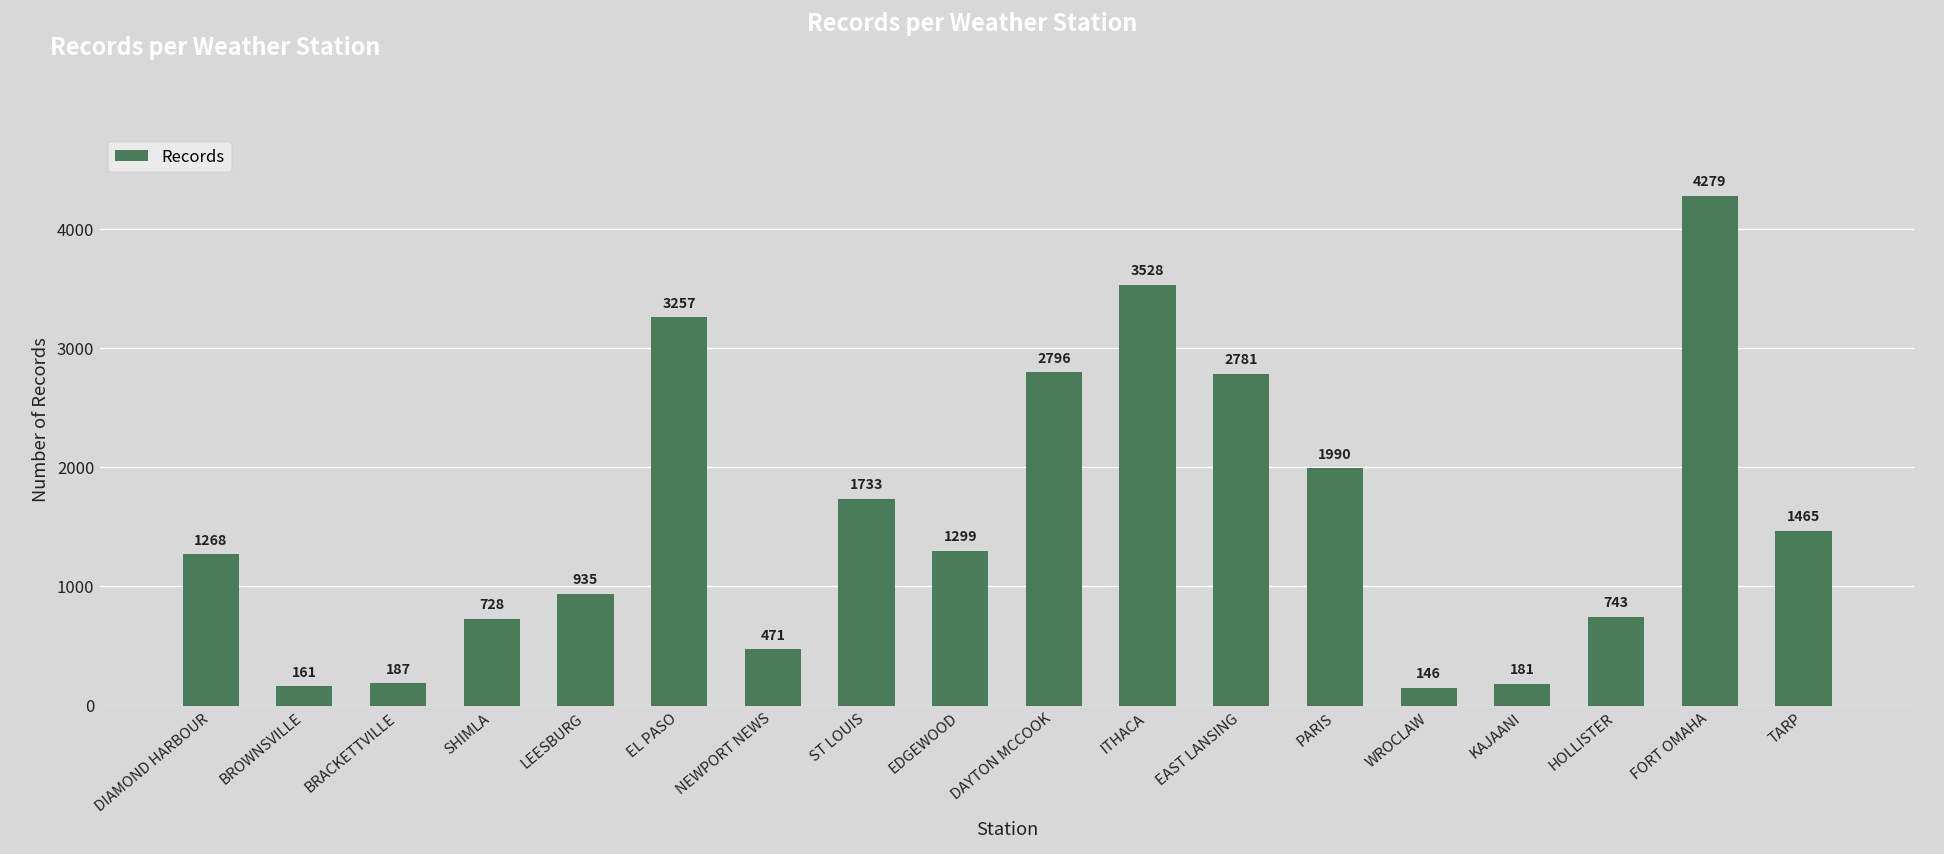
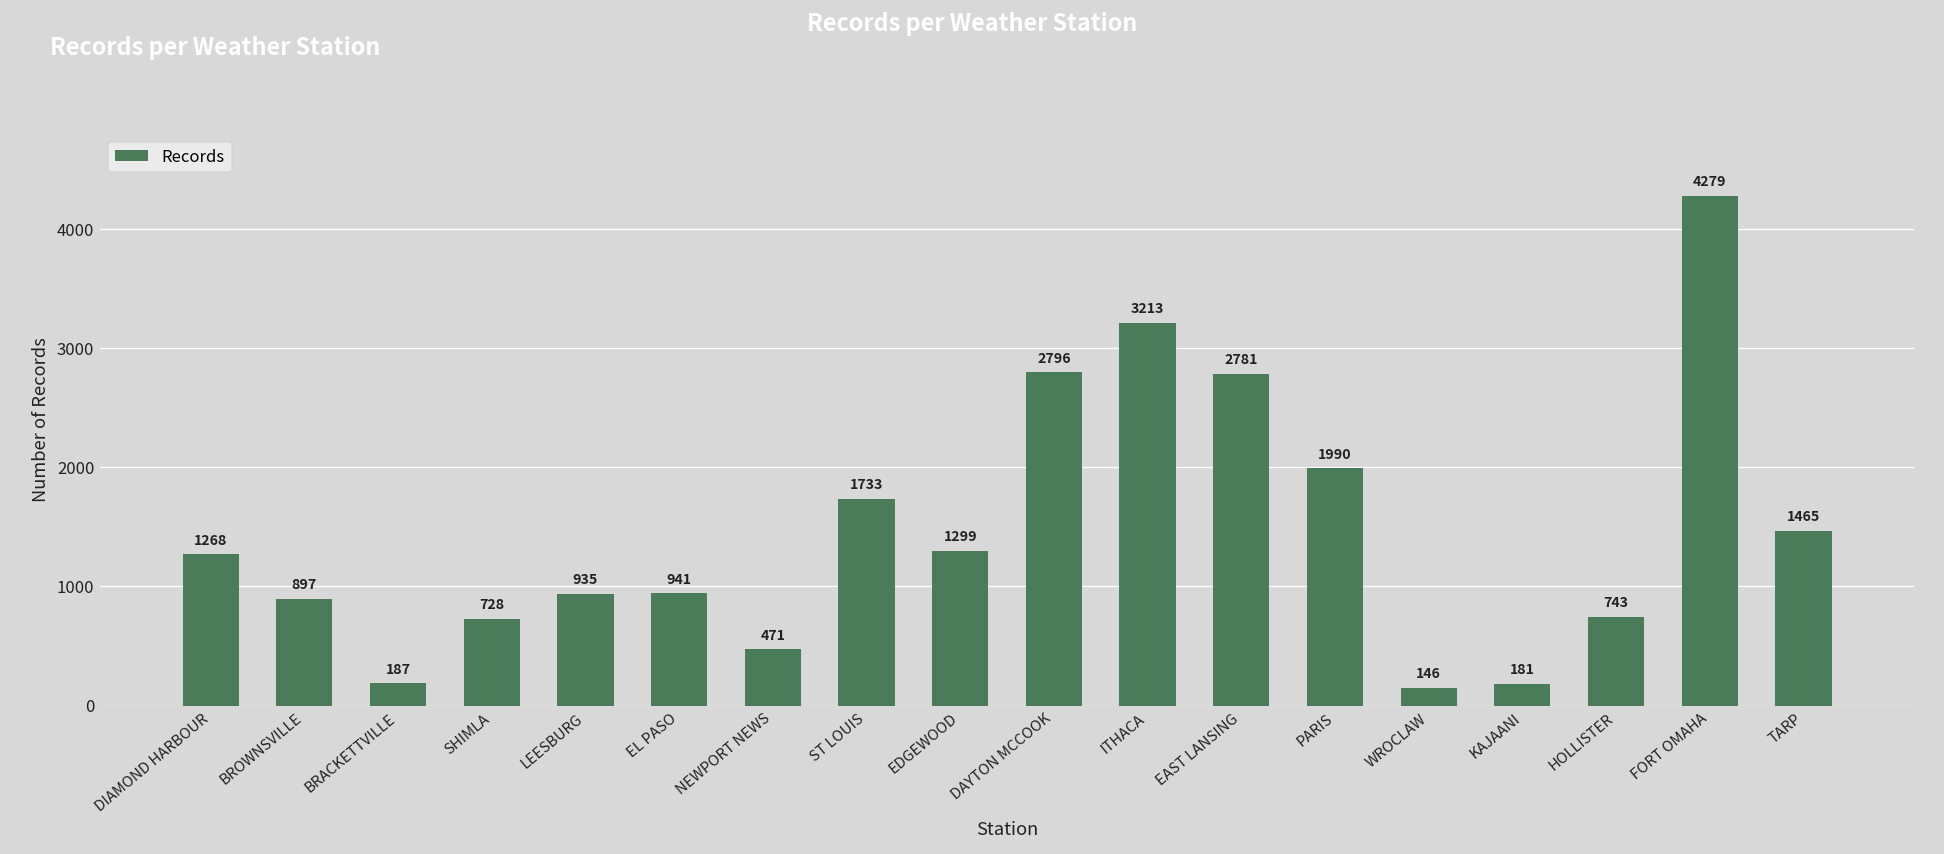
  {
    "DIAMOND HARBOUR": 1268,
-   "BROWNSVILLE": 161,
+   "BROWNSVILLE": 897,
    "BRACKETTVILLE": 187,
    "SHIMLA": 728,
    "LEESBURG": 935,
-   "EL PASO": 3257,
+   "EL PASO": 941,
    "NEWPORT NEWS": 471,
    "ST LOUIS": 1733,
    "EDGEWOOD": 1299,
    "DAYTON MCCOOK": 2796,
-   "ITHACA": 3528,
+   "ITHACA": 3213,
    "EAST LANSING": 2781,
    "PARIS": 1990,
    "WROCLAW": 146,
    "KAJAANI": 181,
    "HOLLISTER": 743,
    "FORT OMAHA": 4279,
    "TARP": 1465
  }
